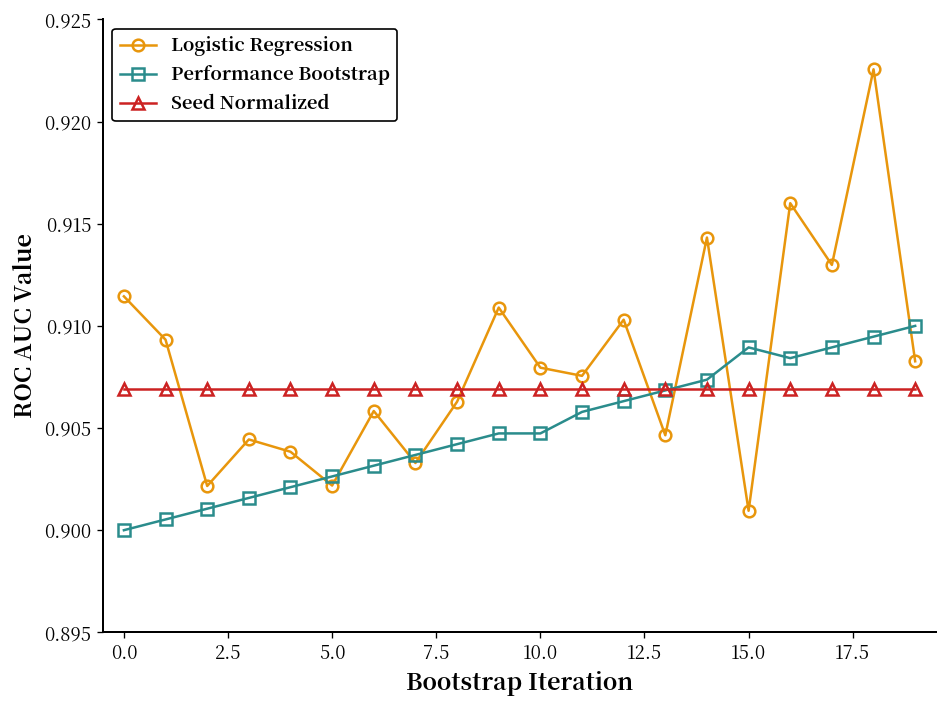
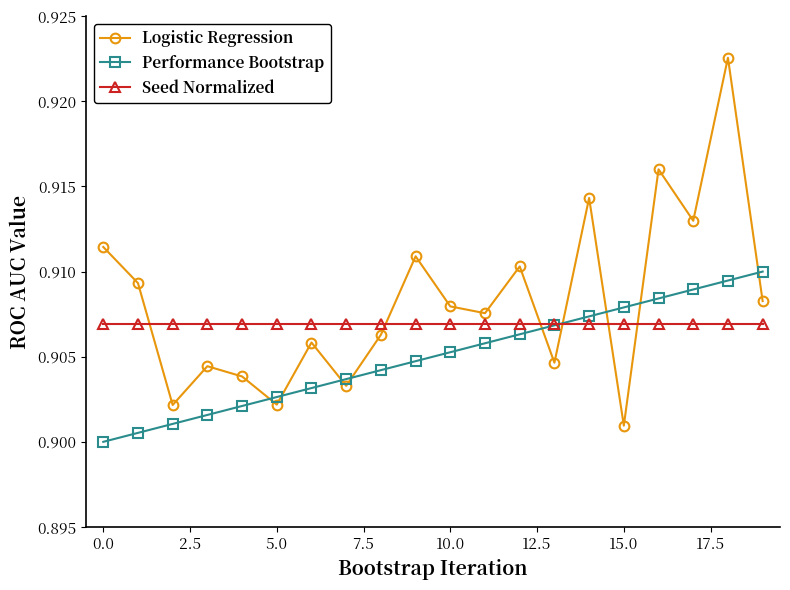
  {
    "Logistic Regression": {
      "0.0": 0.9114,
      "5.0": 0.9022,
      "10.0": 0.9080,
      "15.0": 0.9010
    },
    "Performance Bootstrap": {
      "0.0": 0.9000,
      "5.0": 0.9026,
-     "10.0": 0.9047,
-     "15.0": 0.9089
+     "10.0": 0.9053,
+     "15.0": 0.9079
    },
    "Seed Normalized": {
      "0.0": 0.9069,
      "5.0": 0.9069,
      "10.0": 0.9069,
      "15.0": 0.9069
    }
  }
